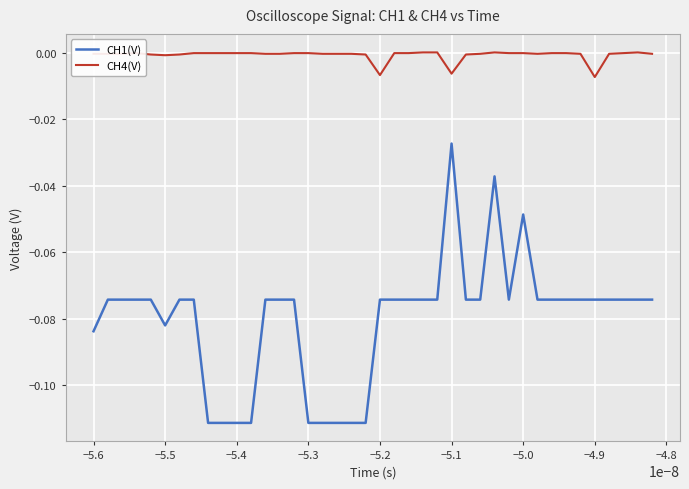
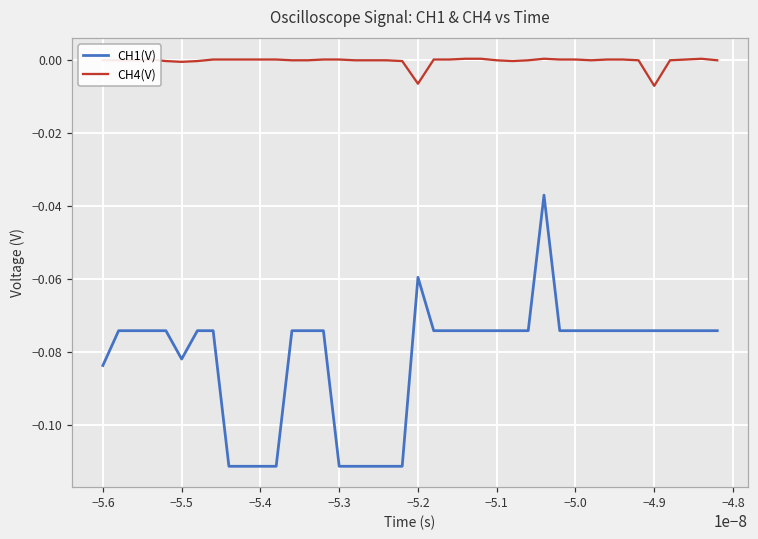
  {
    "CH1(V)": {
      "−5.6": -0.084,
      "−5.5": -0.082,
      "−5.4": -0.111,
      "−5.3": -0.111,
-     "−5.2": -0.074,
-     "−5.1": -0.027,
-     "−5.0": -0.049,
+     "−5.2": -0.060,
+     "−5.1": -0.074,
+     "−5.0": -0.074,
      "−4.9": -0.074
    },
    "CH4(V)": {
      "−5.5": -0.001,
      "−5.4": 0.000,
      "−5.3": 0.000,
      "−5.2": -0.007,
-     "−5.1": -0.006,
+     "−5.1": 0.000,
      "−5.0": 0.000,
      "−4.9": -0.007
    }
  }
